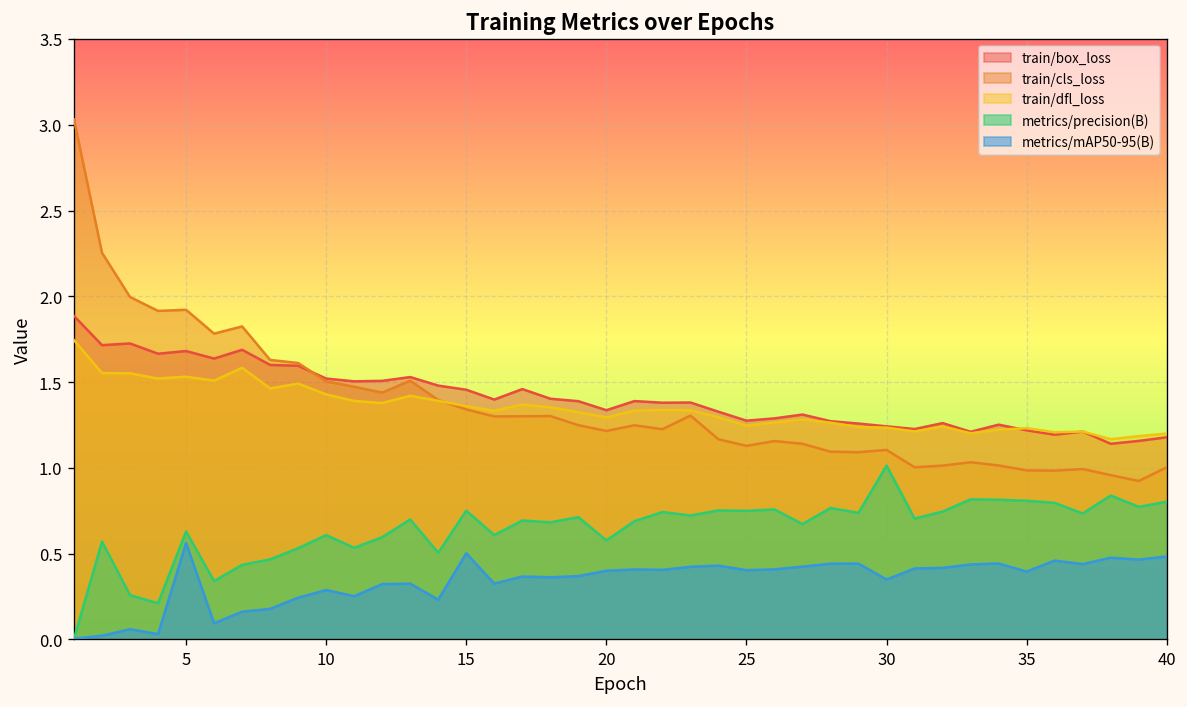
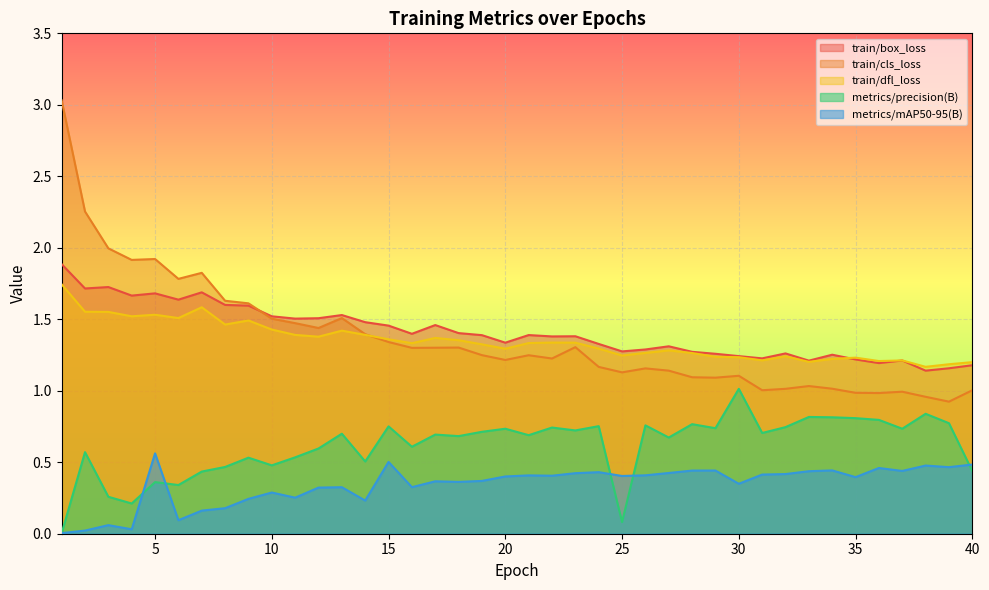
  {
    "metrics/precision(B)": {
-     "5": 0.63,
-     "10": 0.61,
+     "5": 0.36,
+     "10": 0.48,
      "15": 0.75,
-     "20": 0.58,
-     "25": 0.75,
+     "20": 0.73,
+     "25": 0.08,
      "30": 1.01,
      "35": 0.81,
-     "40": 0.80
+     "40": 0.44
    },
    "metrics/mAP50-95(B)": {
      "5": 0.56,
      "10": 0.29,
      "15": 0.50,
      "20": 0.40,
      "25": 0.40,
      "30": 0.35,
      "35": 0.40,
      "40": 0.48
    }
  }
